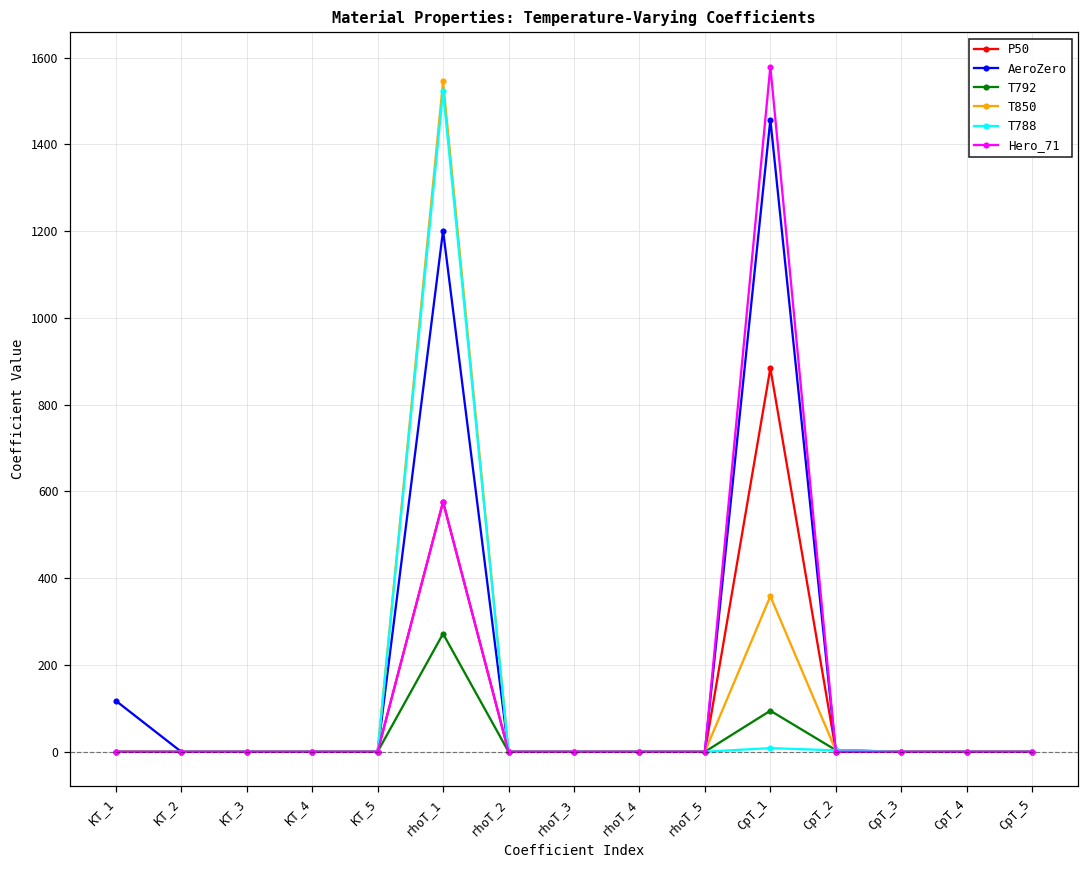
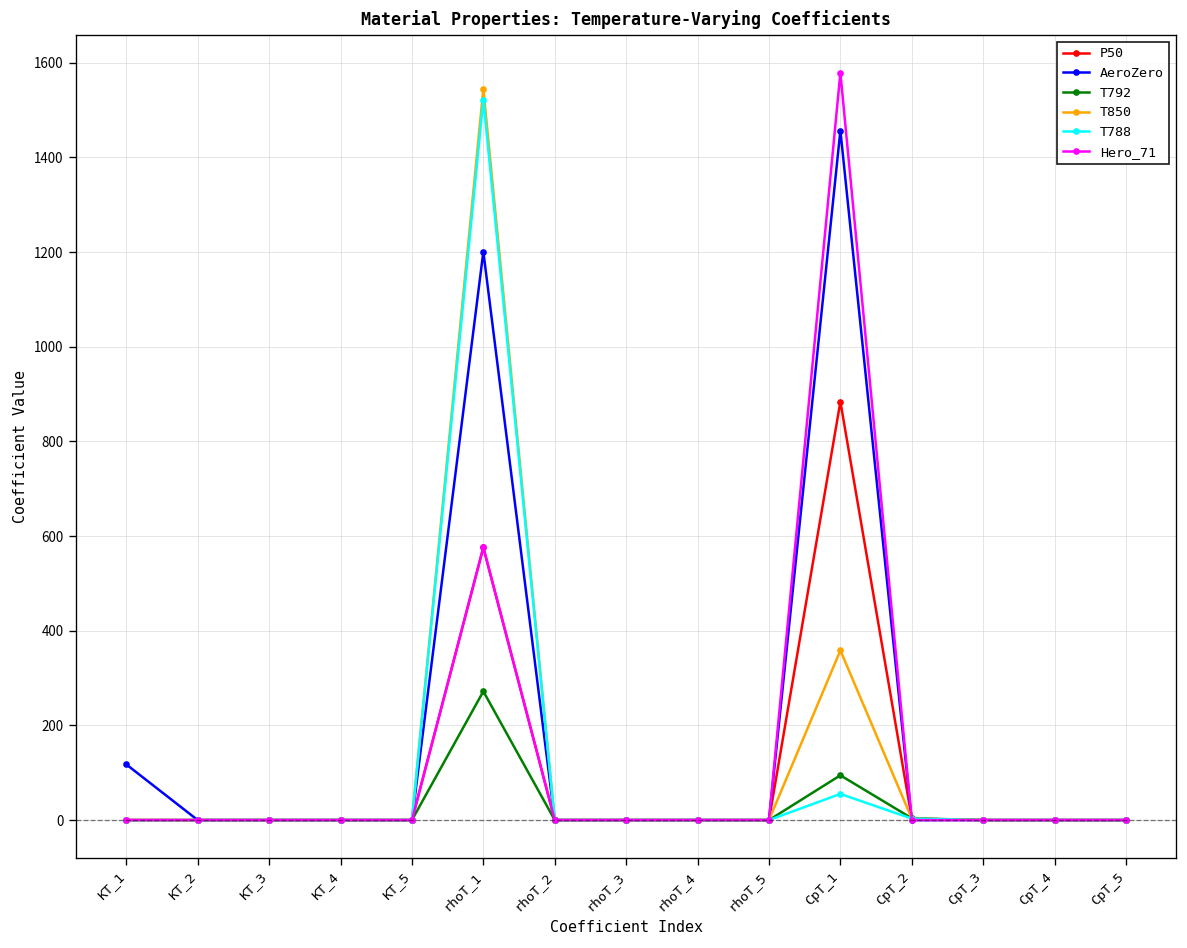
  {
    "P50": {
      "CpT_1": 880
    },
    "AeroZero": {
      "KT_1": 120,
      "rhoT_1": 1200,
      "CpT_1": 1460
    },
    "T792": {
      "rhoT_1": 270,
      "CpT_1": 90
    },
    "T850": {
      "rhoT_1": 1550,
      "CpT_1": 360
    },
    "T788": {
      "rhoT_1": 1520,
-     "CpT_1": 10
+     "CpT_1": 60
    },
    "Hero_71": {
      "CpT_1": 1580
    }
  }
